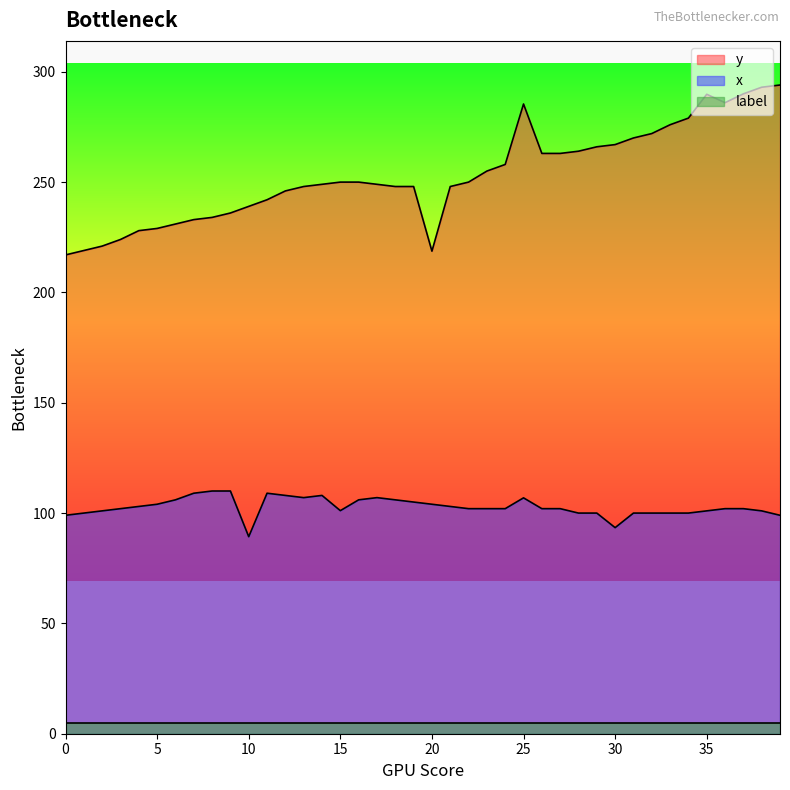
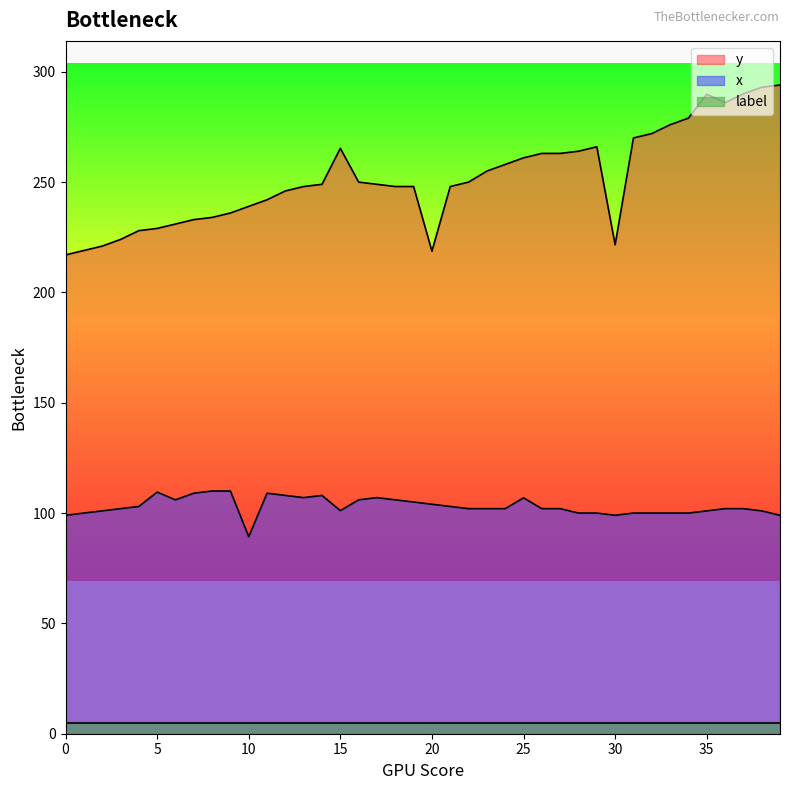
  {
    "y": {
      "0": 217,
      "5": 229,
      "10": 239,
-     "15": 250,
+     "15": 265,
      "20": 219,
-     "25": 285,
-     "30": 267
+     "25": 261,
+     "30": 222
    },
    "x": {
      "0": 99,
-     "5": 104,
+     "5": 110,
      "10": 89,
      "15": 101,
      "20": 104,
      "25": 107,
-     "30": 93,
+     "30": 99,
      "35": 101
    },
    "label": {
      "0": 5,
      "5": 5,
      "10": 5,
      "15": 5,
      "20": 5,
      "25": 5,
      "30": 5,
      "35": 5
    }
  }
